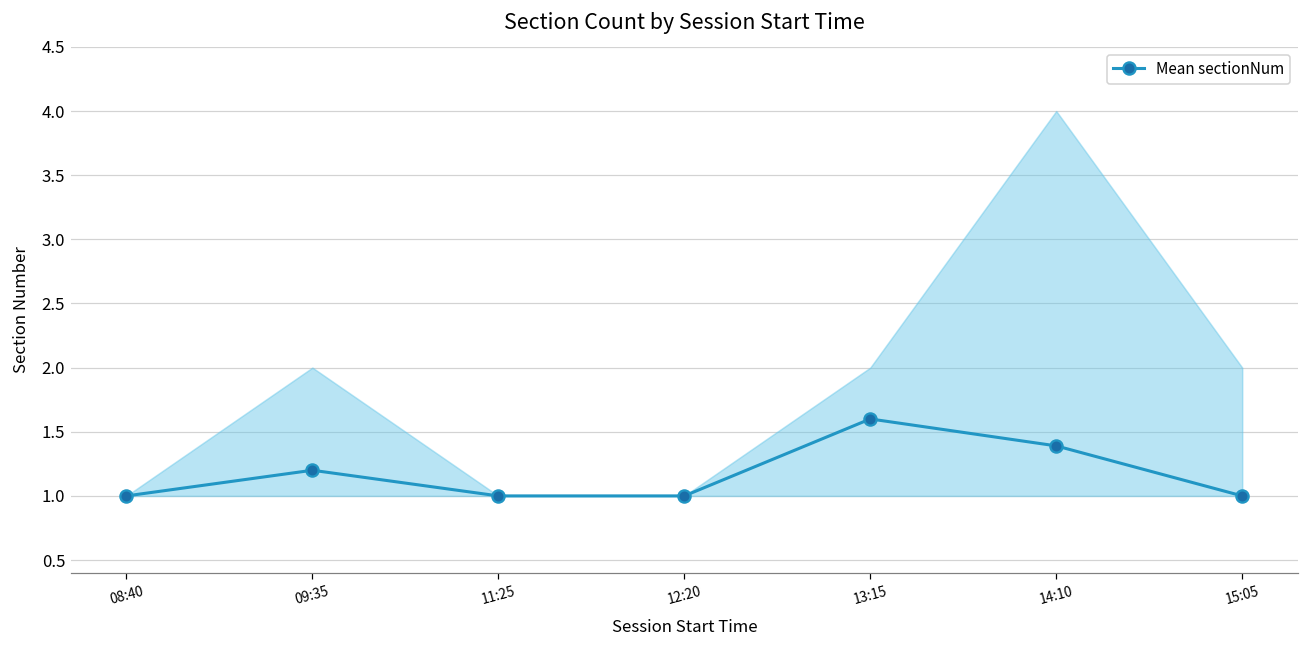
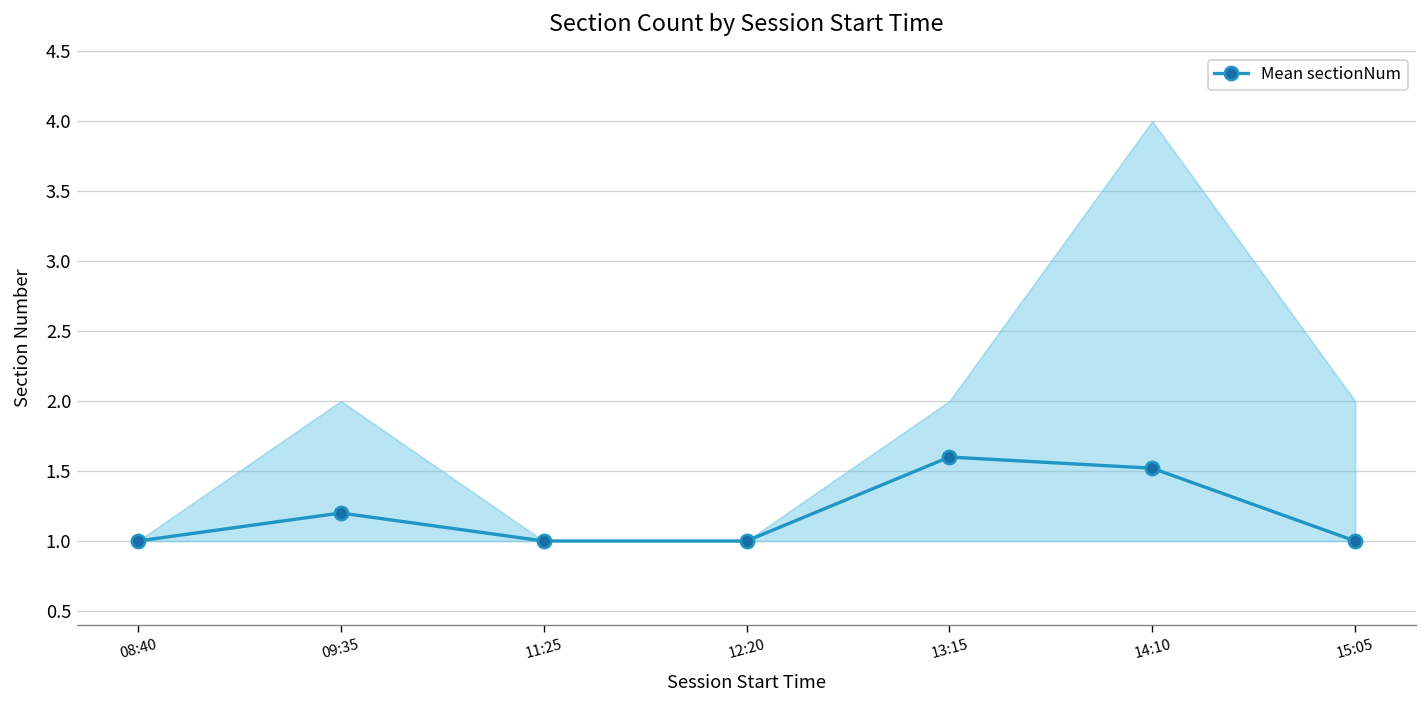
  {
    "Mean sectionNum": {
      "09:35": 1.20,
      "13:15": 1.60,
-     "14:10": 1.39,
+     "14:10": 1.52,
      "15:05": 1.00
    }
  }
